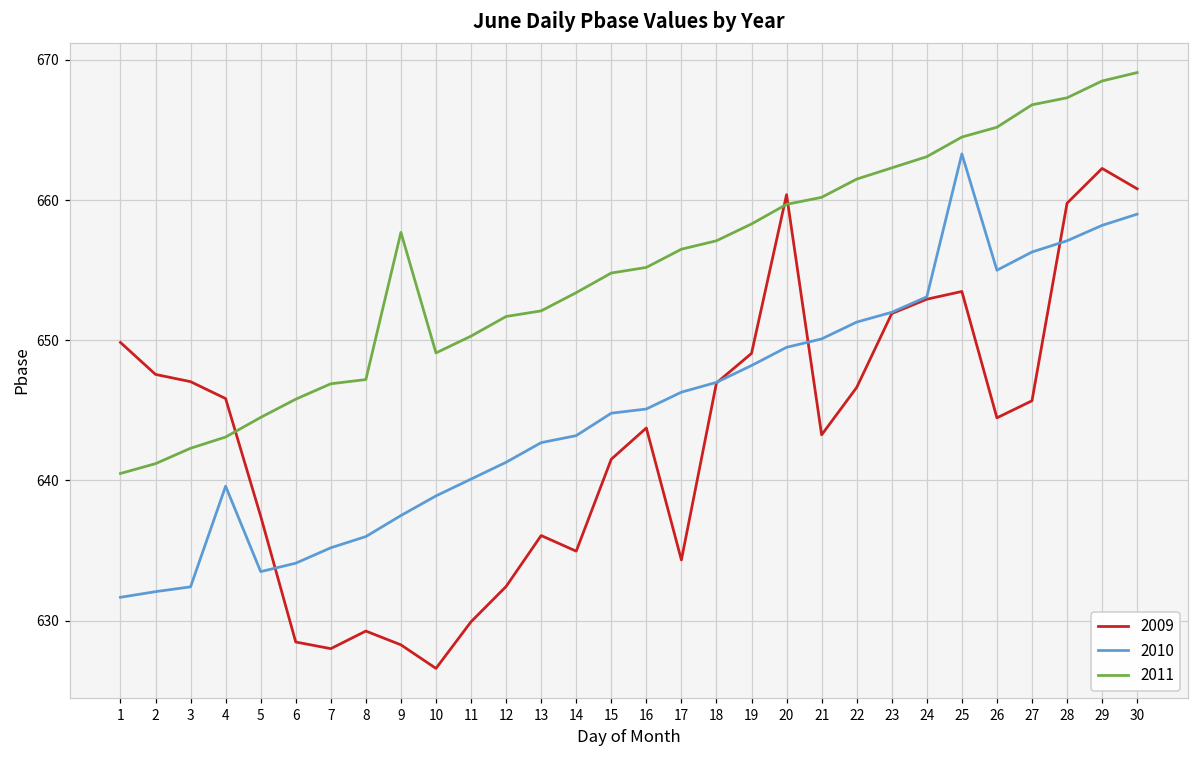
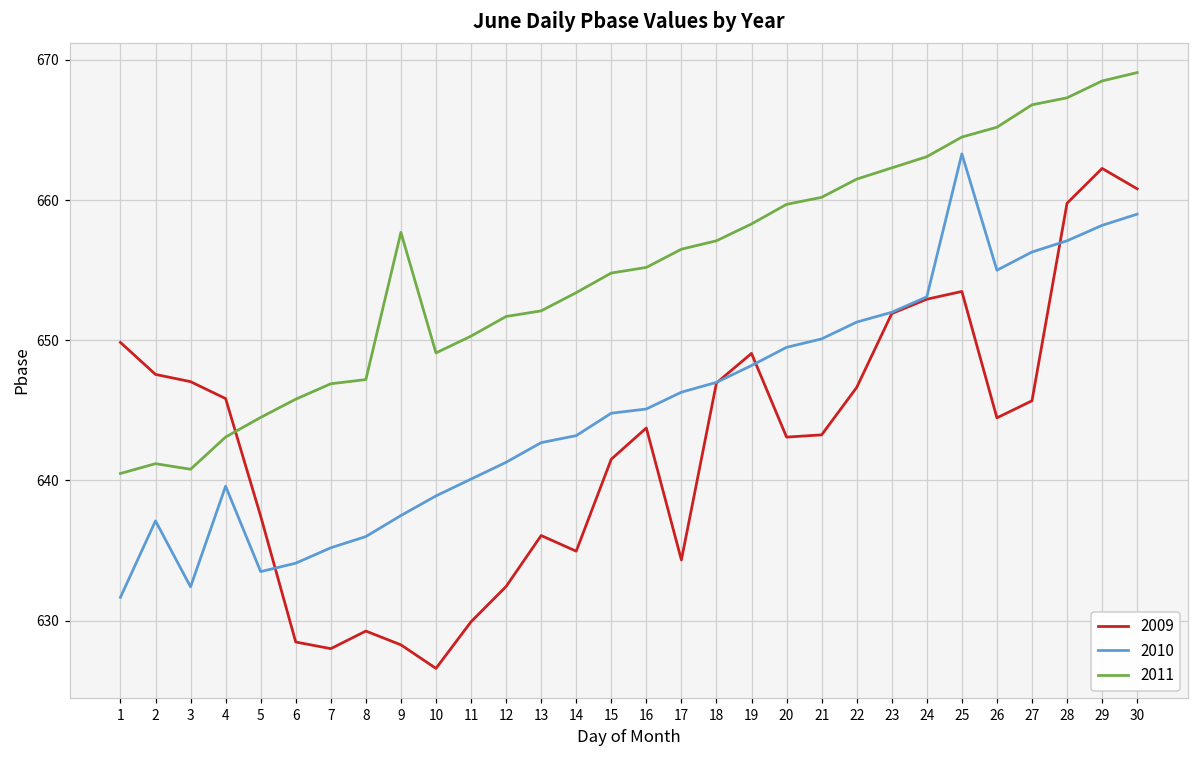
  {
    "2009": {
      "1": 649.8,
      "2": 647.6,
      "3": 647.1,
      "4": 645.8,
      "5": 637.5,
      "6": 628.5,
      "7": 628.0,
      "8": 629.3,
      "9": 628.3,
      "10": 626.6,
      "11": 629.9,
      "12": 632.4,
      "13": 636.1,
      "14": 635.0,
      "15": 641.5,
      "16": 643.7,
      "17": 634.3,
      "19": 649.1,
-     "20": 660.4,
+     "20": 643.1,
      "21": 643.3,
      "22": 646.6,
      "25": 653.5,
      "26": 644.5,
      "27": 645.7,
      "28": 659.8,
      "29": 662.3,
      "30": 660.8
    },
    "2010": {
      "1": 631.7,
-     "2": 632.1,
+     "2": 637.1,
      "3": 632.4,
      "4": 639.6,
      "5": 633.5,
      "6": 634.1,
      "7": 635.2,
      "8": 636.0,
      "9": 637.5,
      "10": 638.9,
      "11": 640.1,
      "12": 641.3,
      "13": 642.7,
      "14": 643.2,
      "15": 644.8,
      "16": 645.1,
      "17": 646.3,
      "19": 648.2,
      "20": 649.5,
      "21": 650.1,
      "22": 651.3,
      "25": 663.3,
      "26": 655.0,
      "27": 656.3,
      "28": 657.1,
      "29": 658.2,
      "30": 659.0
    },
    "2011": {
      "1": 640.5,
      "2": 641.2,
-     "3": 642.3,
+     "3": 640.8,
      "4": 643.1,
      "5": 644.5,
      "6": 645.8,
      "7": 646.9,
      "8": 647.2,
      "9": 657.7,
      "10": 649.1,
      "11": 650.3,
      "12": 651.7,
      "13": 652.1,
      "14": 653.4,
      "15": 654.8,
      "16": 655.2,
      "17": 656.5,
      "18": 657.1,
      "19": 658.3,
      "20": 659.7,
      "21": 660.2,
      "22": 661.5,
      "23": 662.3,
      "24": 663.1,
      "25": 664.5,
      "26": 665.2,
      "27": 666.8,
      "28": 667.3,
      "29": 668.5,
      "30": 669.1
    }
  }
